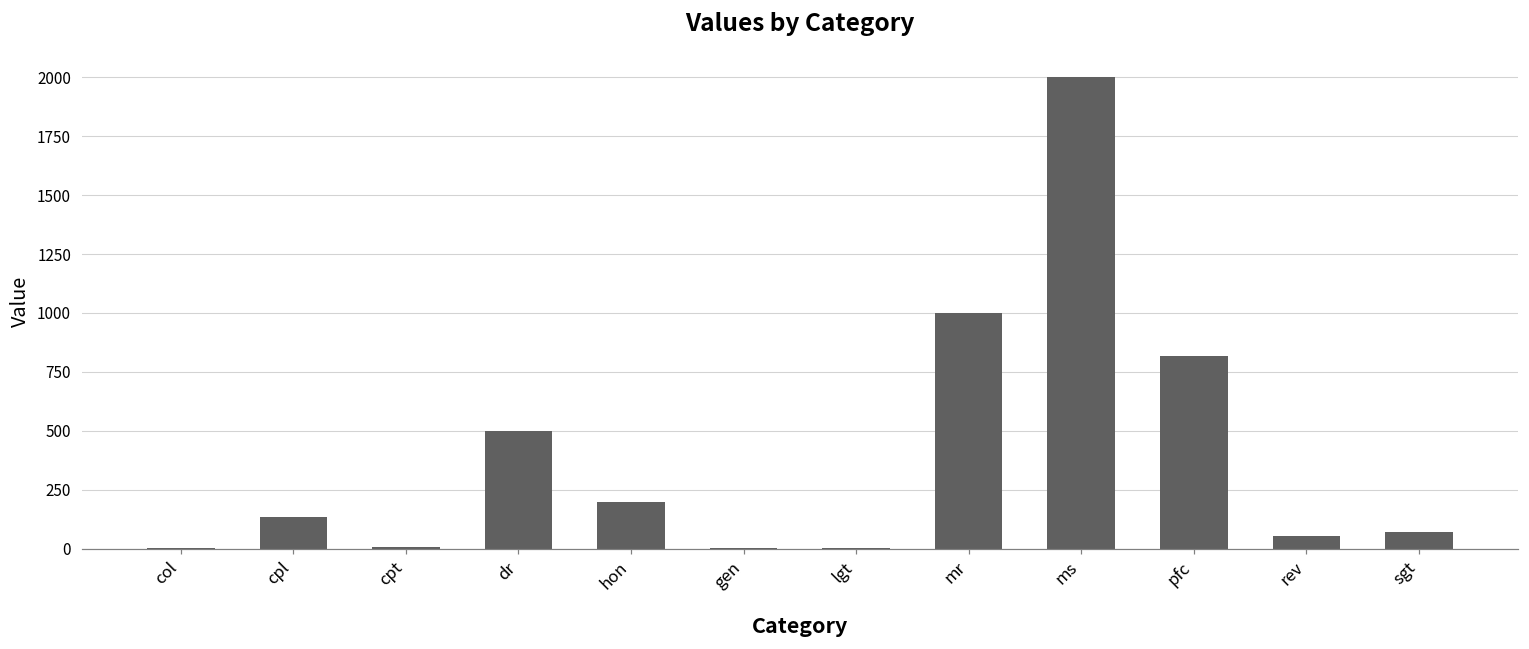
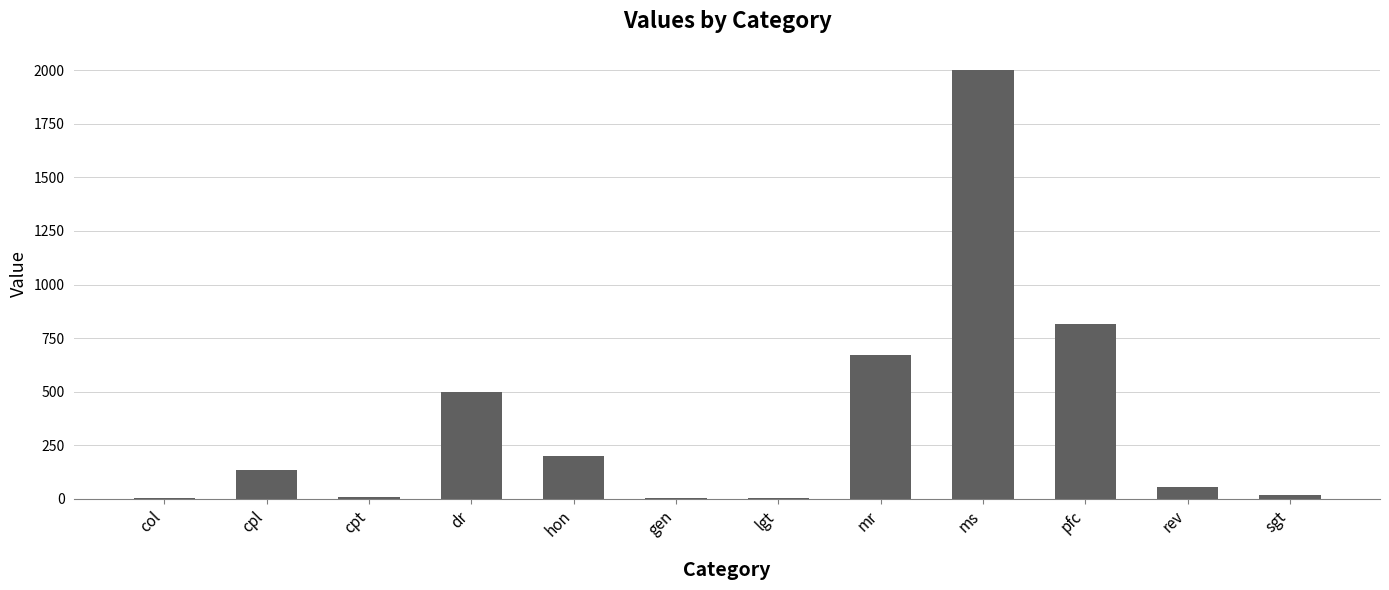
  {
    "cpl": 130,
    "dr": 500,
    "hon": 200,
-   "mr": 1000,
+   "mr": 670,
    "ms": 2000,
    "pfc": 820,
    "rev": 60,
-   "sgt": 70
+   "sgt": 20
  }
